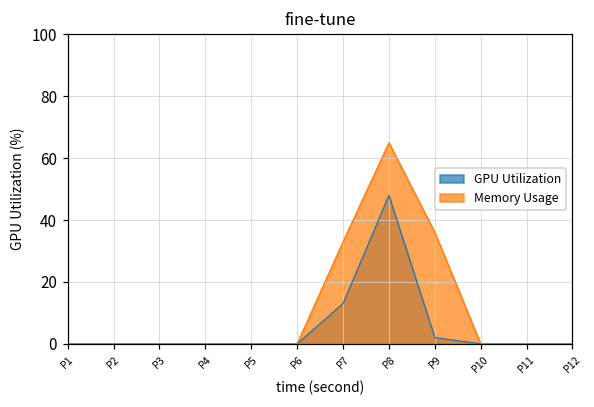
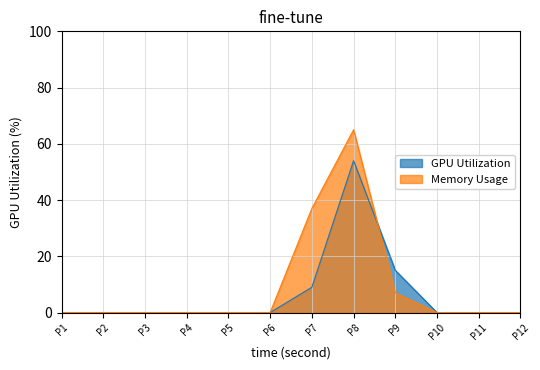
  {
    "GPU Utilization": {
-     "P7": 13,
-     "P8": 48,
-     "P9": 2
+     "P7": 9,
+     "P8": 54,
+     "P9": 15
    },
    "Memory Usage": {
-     "P7": 33,
+     "P7": 37,
      "P8": 65,
-     "P9": 36
+     "P9": 7
    }
  }
